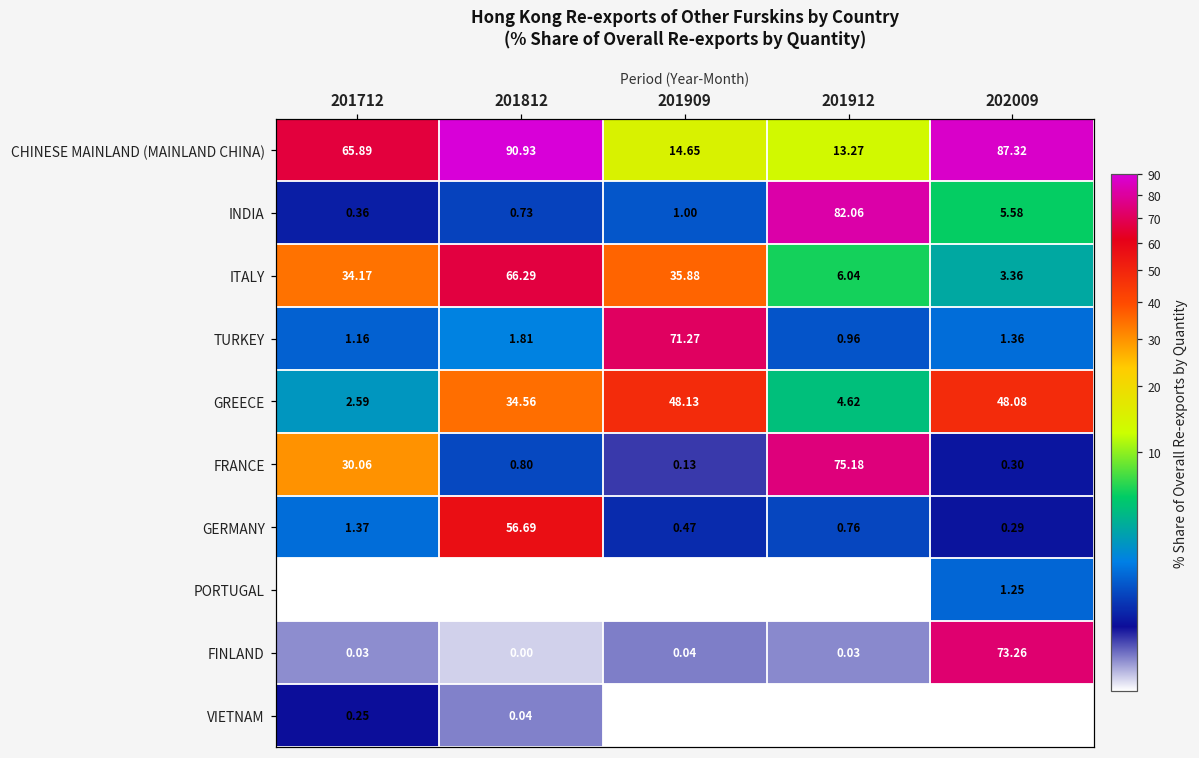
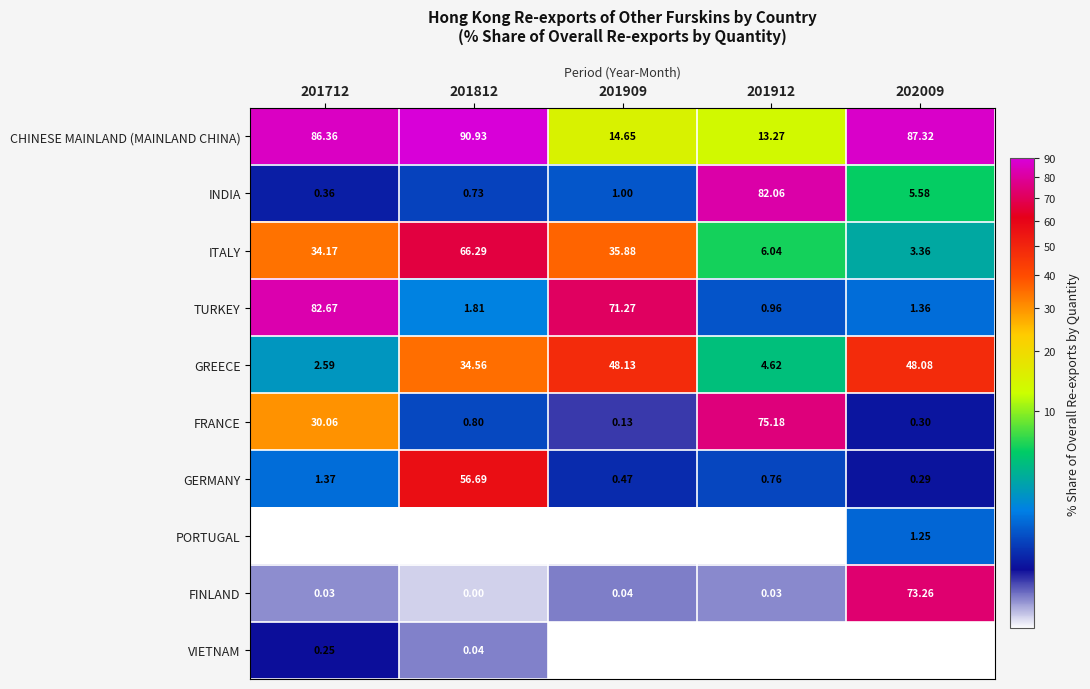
  {
    "CHINESE MAINLAND (MAINLAND CHINA)": {
-     "201712": 65.89,
+     "201712": 86.36,
      "201812": 90.93,
      "201909": 14.65,
      "201912": 13.27,
      "202009": 87.32
    },
    "INDIA": {
      "201712": 0.36,
      "201812": 0.73,
      "201909": 1.00,
      "201912": 82.06,
      "202009": 5.58
    },
    "ITALY": {
      "201712": 34.17,
      "201812": 66.29,
      "201909": 35.88,
      "201912": 6.04,
      "202009": 3.36
    },
    "TURKEY": {
-     "201712": 1.16,
+     "201712": 82.67,
      "201812": 1.81,
      "201909": 71.27,
      "201912": 0.96,
      "202009": 1.36
    },
    "GREECE": {
      "201712": 2.59,
      "201812": 34.56,
      "201909": 48.13,
      "201912": 4.62,
      "202009": 48.08
    },
    "FRANCE": {
      "201712": 30.06,
      "201812": 0.80,
      "201909": 0.13,
      "201912": 75.18,
      "202009": 0.30
    },
    "GERMANY": {
      "201712": 1.37,
      "201812": 56.69,
      "201909": 0.47,
      "201912": 0.76,
      "202009": 0.29
    },
    "PORTUGAL": {
      "202009": 1.25
    },
    "FINLAND": {
      "201712": 0.03,
      "201909": 0.04,
      "201912": 0.03,
      "202009": 73.26
    },
    "VIETNAM": {
      "201712": 0.25,
      "201812": 0.04
    }
  }
